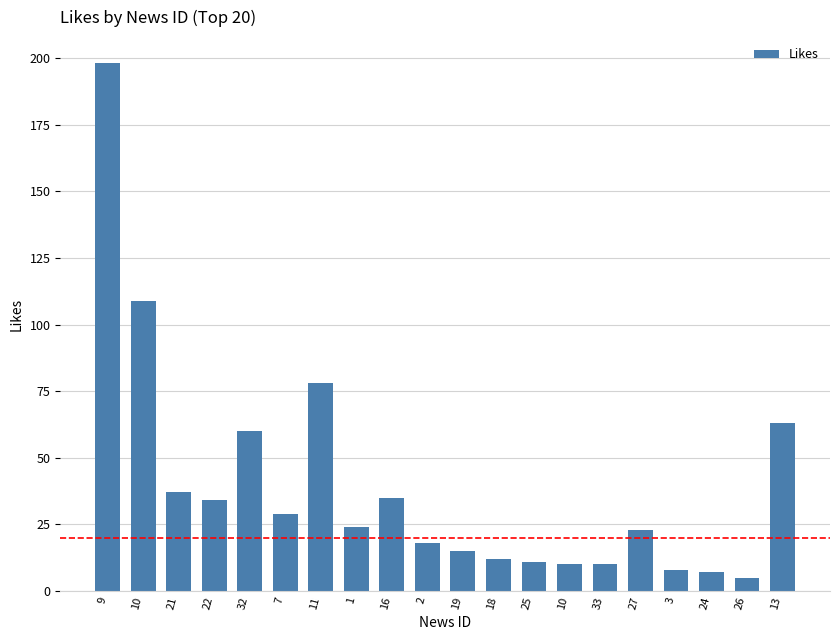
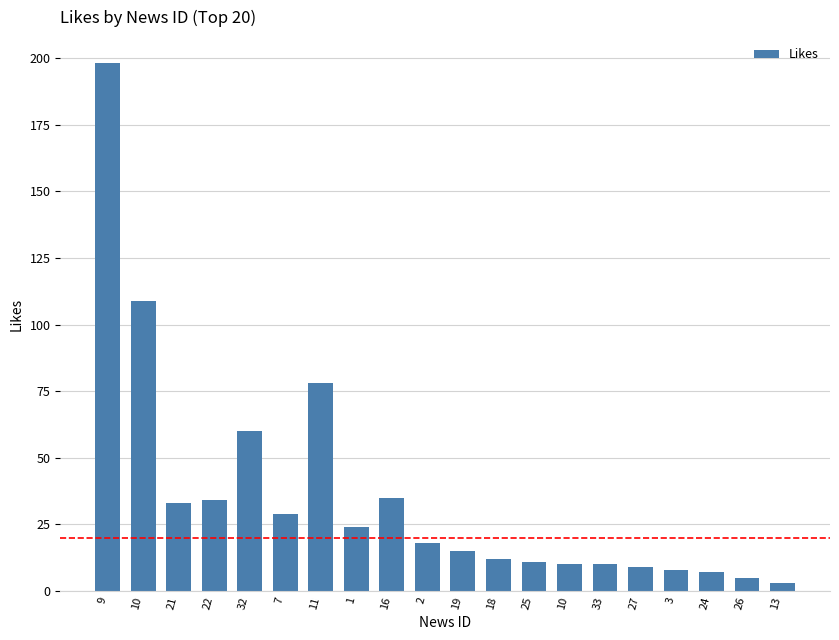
  {
    "9": 198,
-   "21": 37,
+   "21": 33,
    "22": 34,
    "32": 60,
    "7": 29,
    "11": 78,
    "1": 24,
    "16": 35,
    "2": 18,
    "19": 15,
    "18": 12,
    "25": 11,
    "33": 10,
-   "27": 23,
+   "27": 9,
    "3": 8,
    "24": 7,
    "26": 5,
-   "13": 63
+   "13": 3
  }
